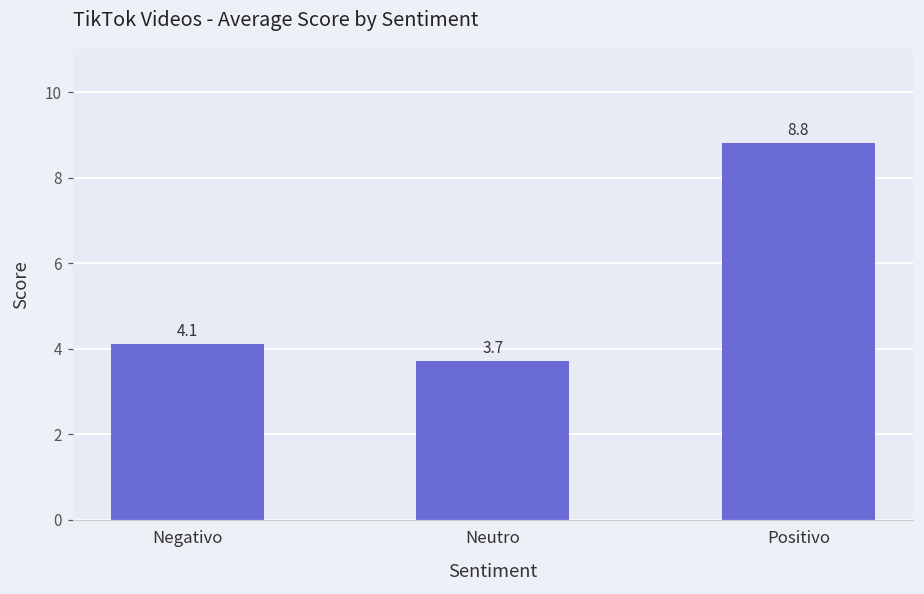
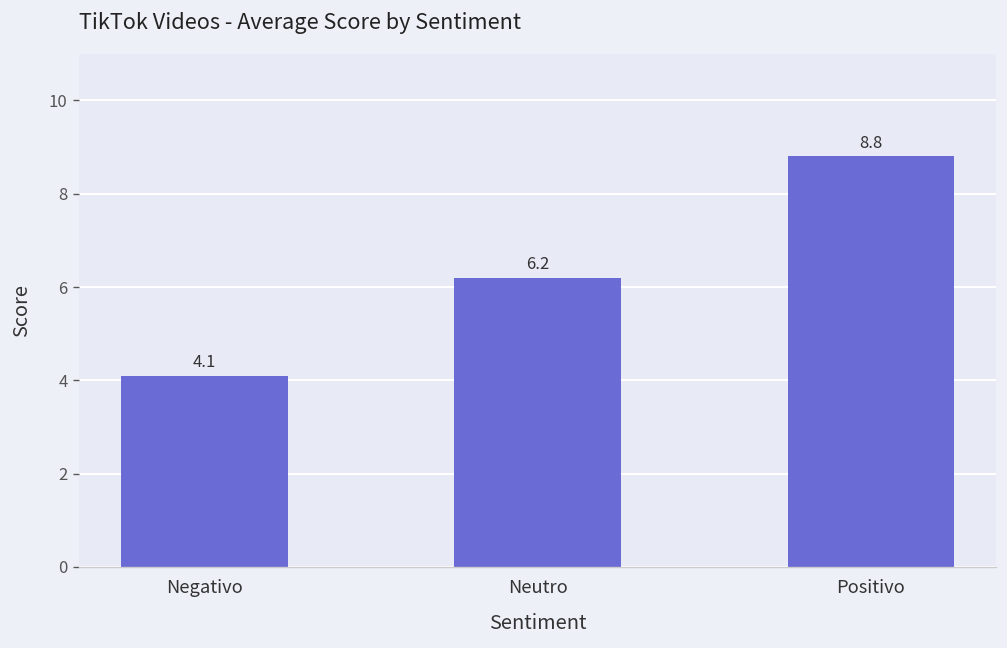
  {
    "Negativo": 4.1,
-   "Neutro": 3.7,
+   "Neutro": 6.2,
    "Positivo": 8.8
  }
